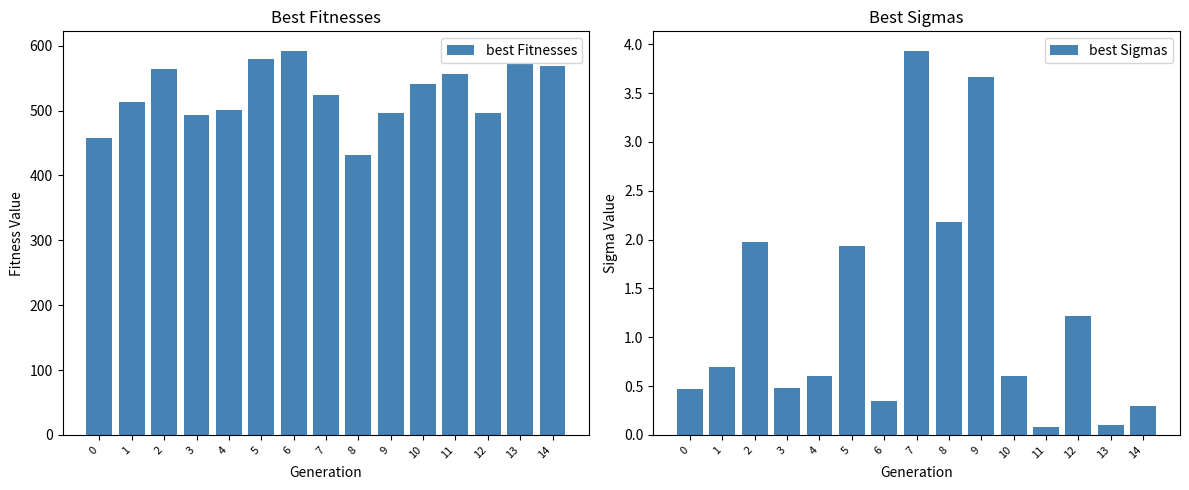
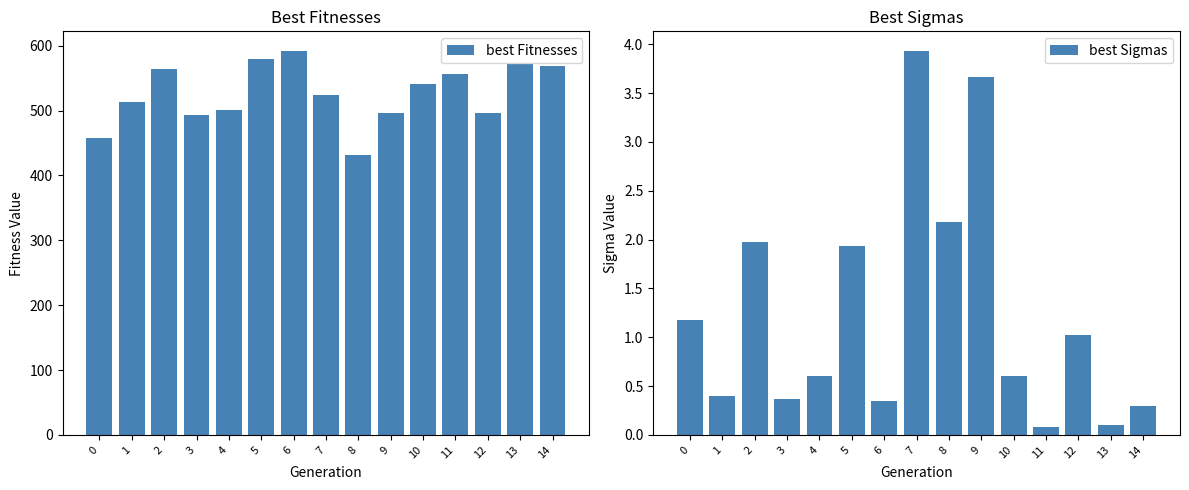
  {
    "Best Fitnesses": {
      "0": 460,
      "1": 510,
      "2": 560,
      "3": 490,
      "4": 500,
      "5": 580,
      "6": 590,
      "7": 520,
      "8": 430,
      "9": 500,
      "10": 540,
      "11": 560,
      "12": 500,
      "13": 570,
      "14": 570
    },
    "Best Sigmas": {
-     "0": 0.5,
-     "1": 0.7,
+     "0": 1.2,
+     "1": 0.4,
      "2": 2.0,
-     "3": 0.5,
+     "3": 0.4,
      "4": 0.6,
      "5": 1.9,
      "6": 0.4,
      "7": 3.9,
      "8": 2.2,
      "9": 3.7,
      "10": 0.6,
      "11": 0.1,
-     "12": 1.2,
+     "12": 1.0,
      "13": 0.1,
      "14": 0.3
    }
  }
